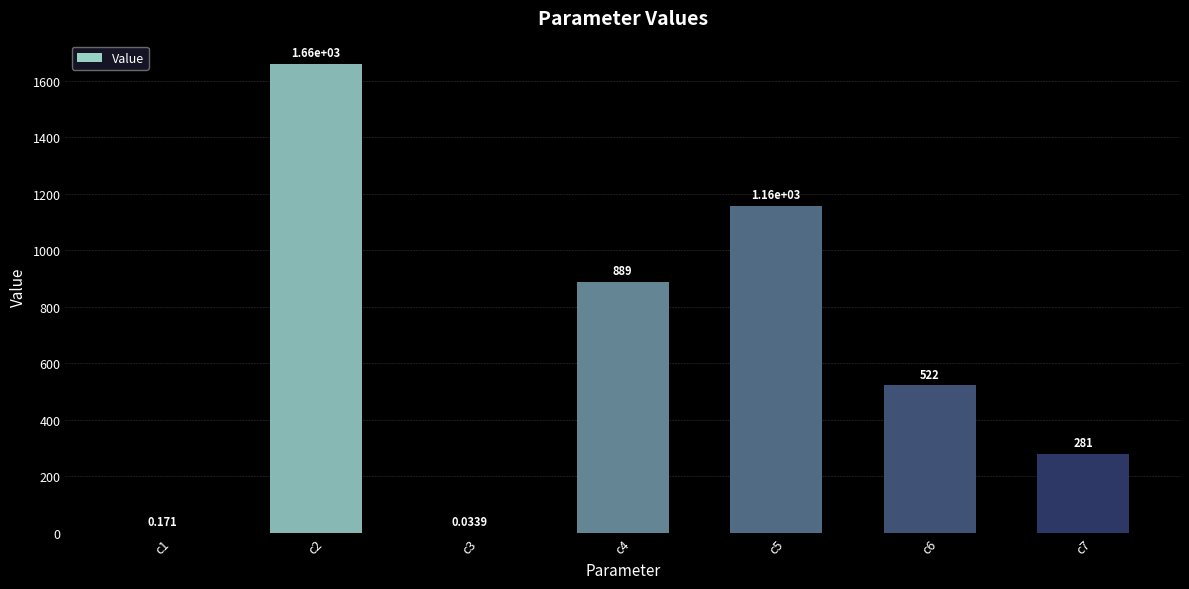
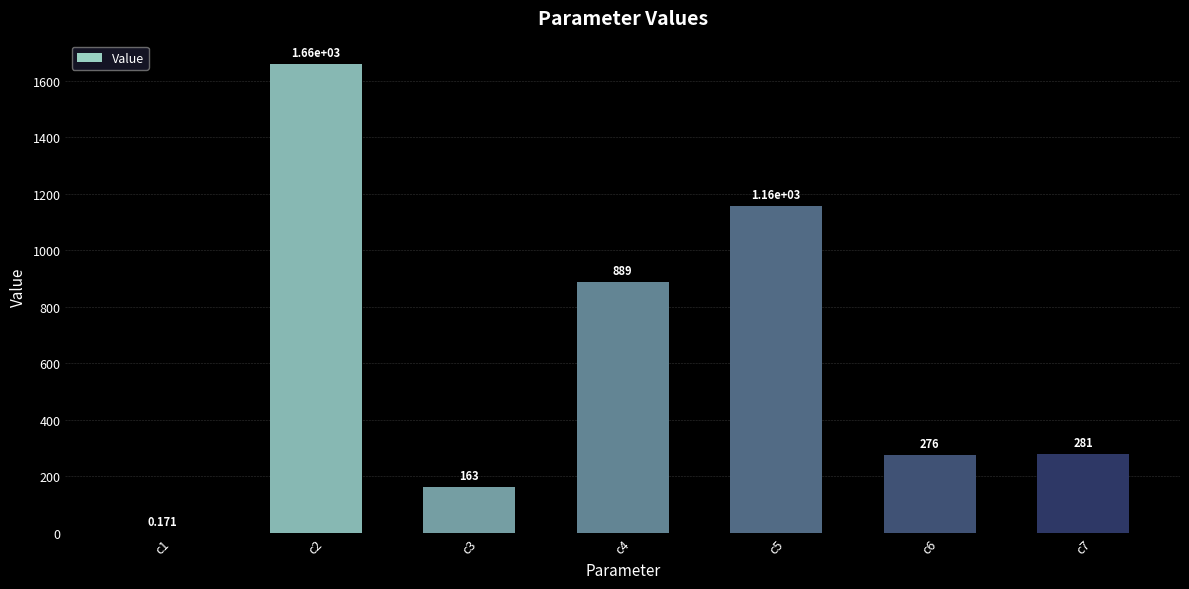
  {
    "c1": 0.171,
-   "c3": 0.0339,
+   "c3": 163,
    "c4": 889,
-   "c6": 522,
+   "c6": 276,
    "c7": 281
  }
